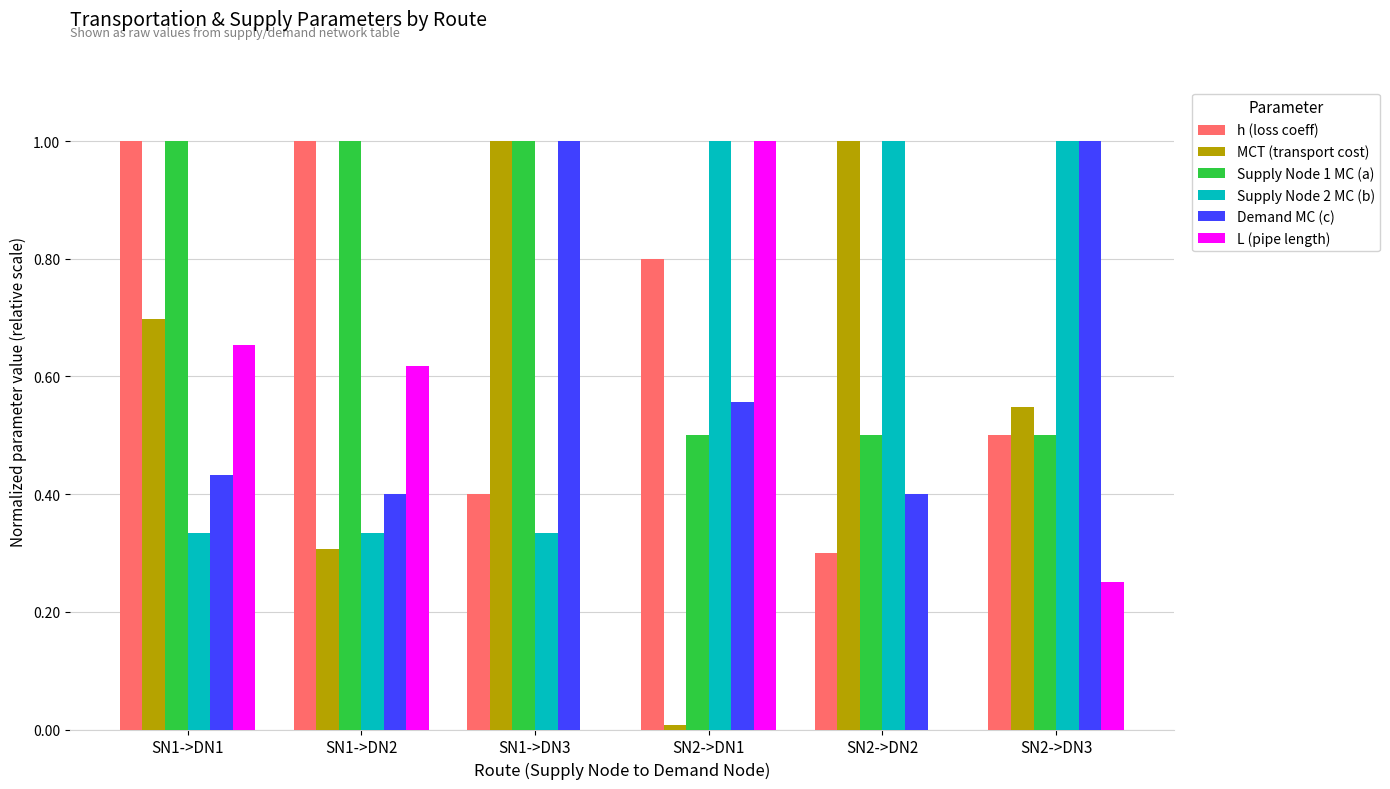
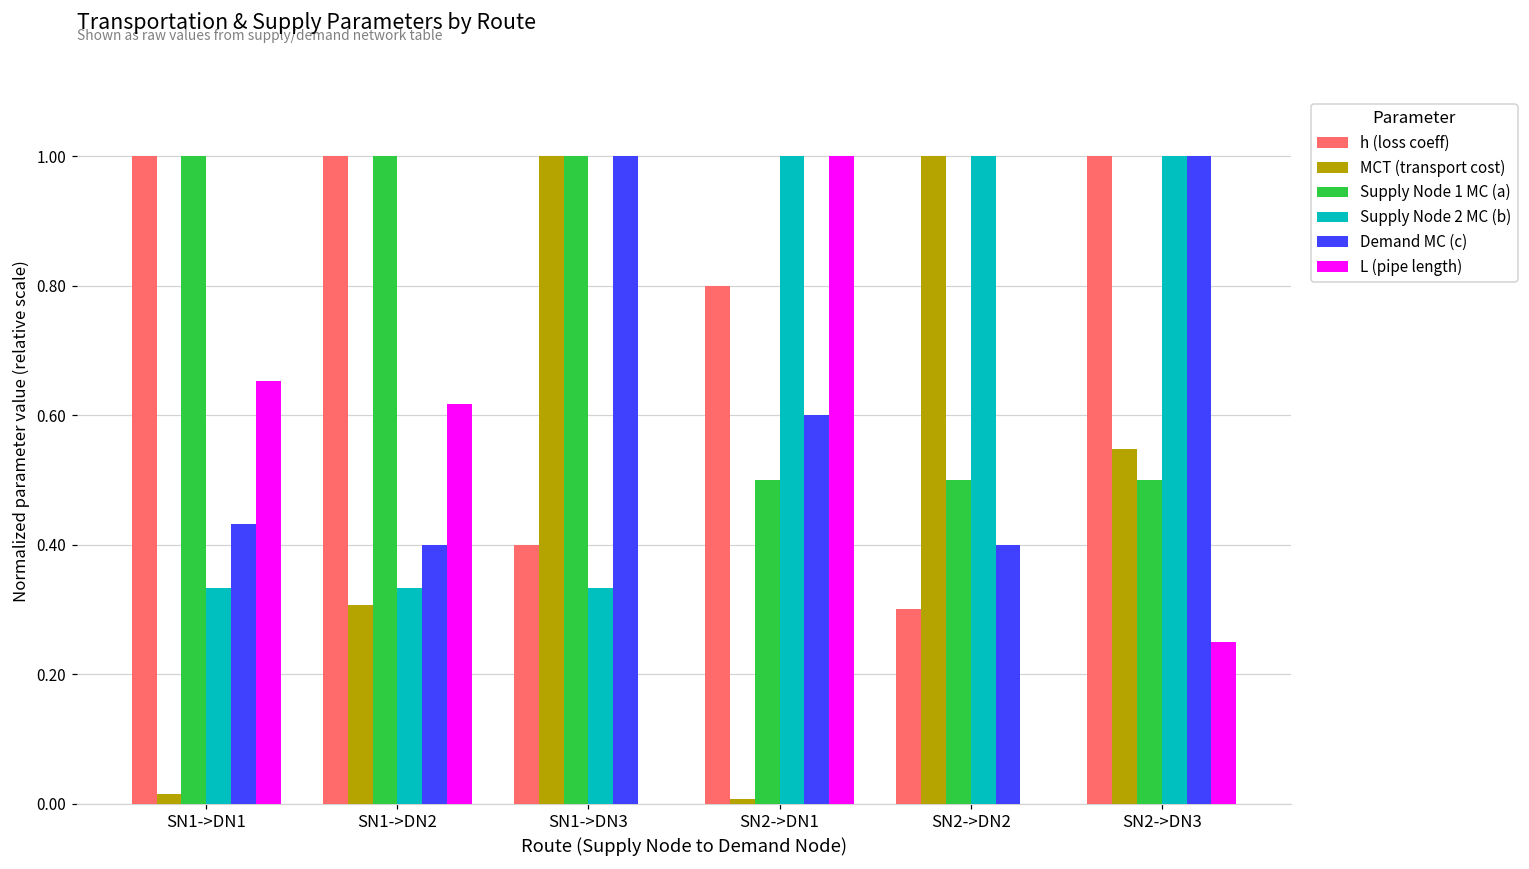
  {
    "h (loss coeff)": {
      "SN1->DN1": 1.00,
      "SN1->DN2": 1.00,
      "SN1->DN3": 0.40,
      "SN2->DN1": 0.80,
      "SN2->DN2": 0.30,
-     "SN2->DN3": 0.50
+     "SN2->DN3": 1.00
    },
    "MCT (transport cost)": {
-     "SN1->DN1": 0.70,
+     "SN1->DN1": 0.02,
      "SN1->DN2": 0.31,
      "SN1->DN3": 1.00,
      "SN2->DN1": 0.01,
      "SN2->DN2": 1.00,
      "SN2->DN3": 0.55
    },
    "Supply Node 1 MC (a)": {
      "SN1->DN1": 1.00,
      "SN1->DN2": 1.00,
      "SN1->DN3": 1.00,
      "SN2->DN1": 0.50,
      "SN2->DN2": 0.50,
      "SN2->DN3": 0.50
    },
    "Supply Node 2 MC (b)": {
      "SN1->DN1": 0.33,
      "SN1->DN2": 0.33,
      "SN1->DN3": 0.33,
      "SN2->DN1": 1.00,
      "SN2->DN2": 1.00,
      "SN2->DN3": 1.00
    },
    "Demand MC (c)": {
      "SN1->DN1": 0.43,
      "SN1->DN2": 0.40,
      "SN1->DN3": 1.00,
-     "SN2->DN1": 0.56,
+     "SN2->DN1": 0.60,
      "SN2->DN2": 0.40,
      "SN2->DN3": 1.00
    },
    "L (pipe length)": {
      "SN1->DN1": 0.65,
      "SN1->DN2": 0.62,
      "SN1->DN3": 0.00,
      "SN2->DN1": 1.00,
      "SN2->DN2": 0.00,
      "SN2->DN3": 0.25
    }
  }
